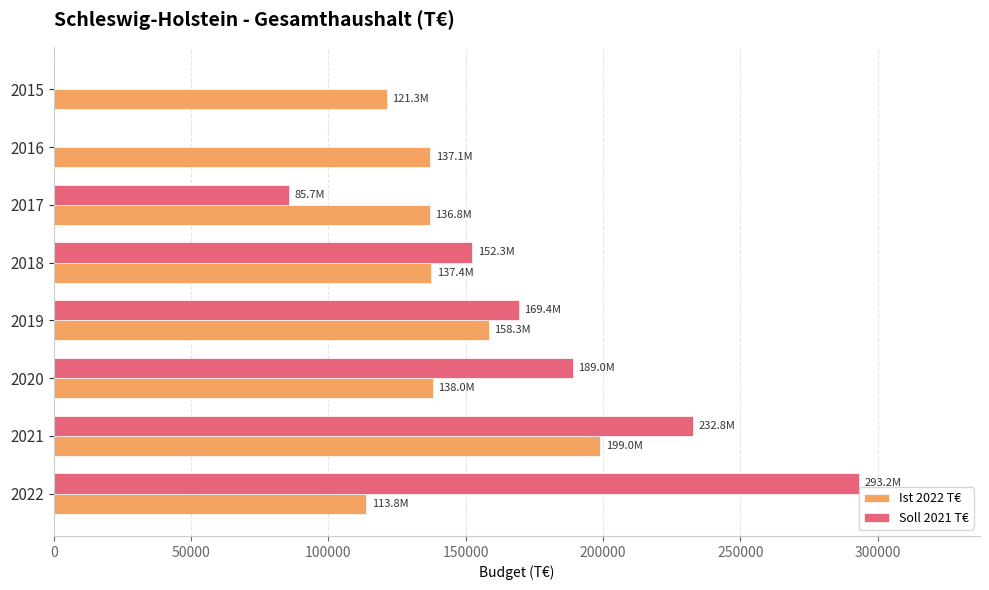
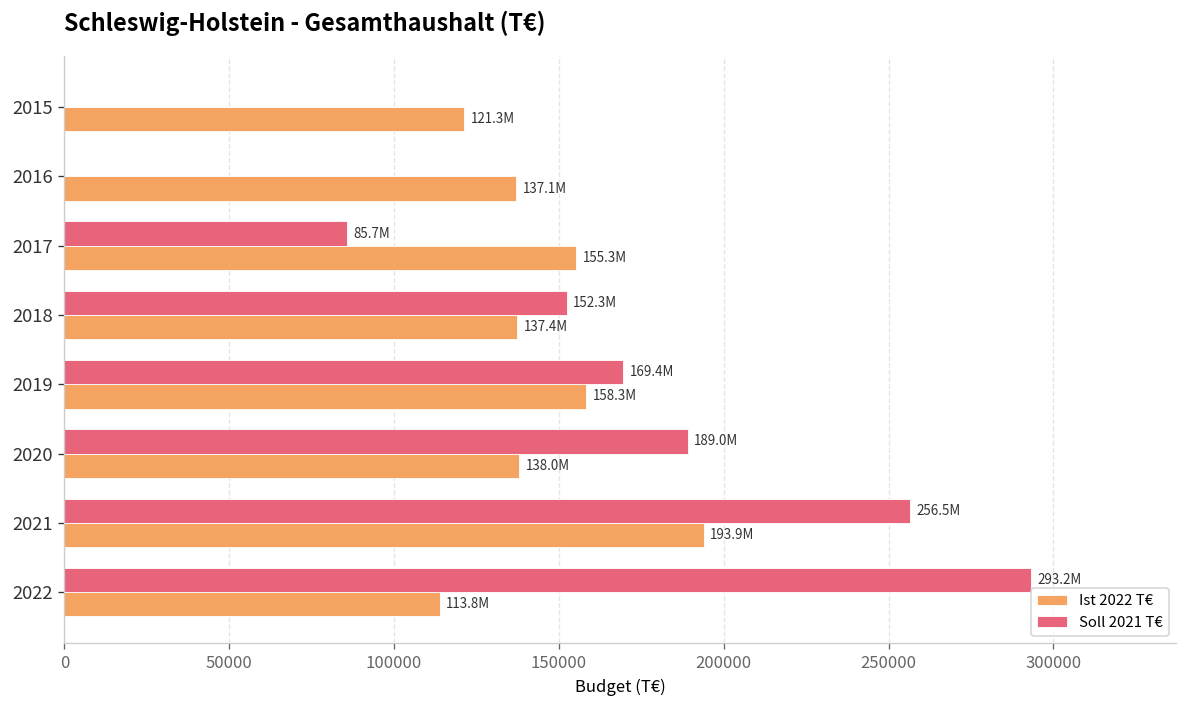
  {
    "Ist 2022 T€": {
      "2015": "121.3M",
      "2016": "137.1M",
-     "2017": "136.8M",
+     "2017": "155.3M",
      "2018": "137.4M",
      "2019": "158.3M",
      "2020": "138.0M",
-     "2021": "199.0M",
+     "2021": "193.9M",
      "2022": "113.8M"
    },
    "Soll 2021 T€": {
      "2017": "85.7M",
      "2018": "152.3M",
      "2019": "169.4M",
      "2020": "189.0M",
-     "2021": "232.8M"
+     "2021": "256.5M"
    }
  }
